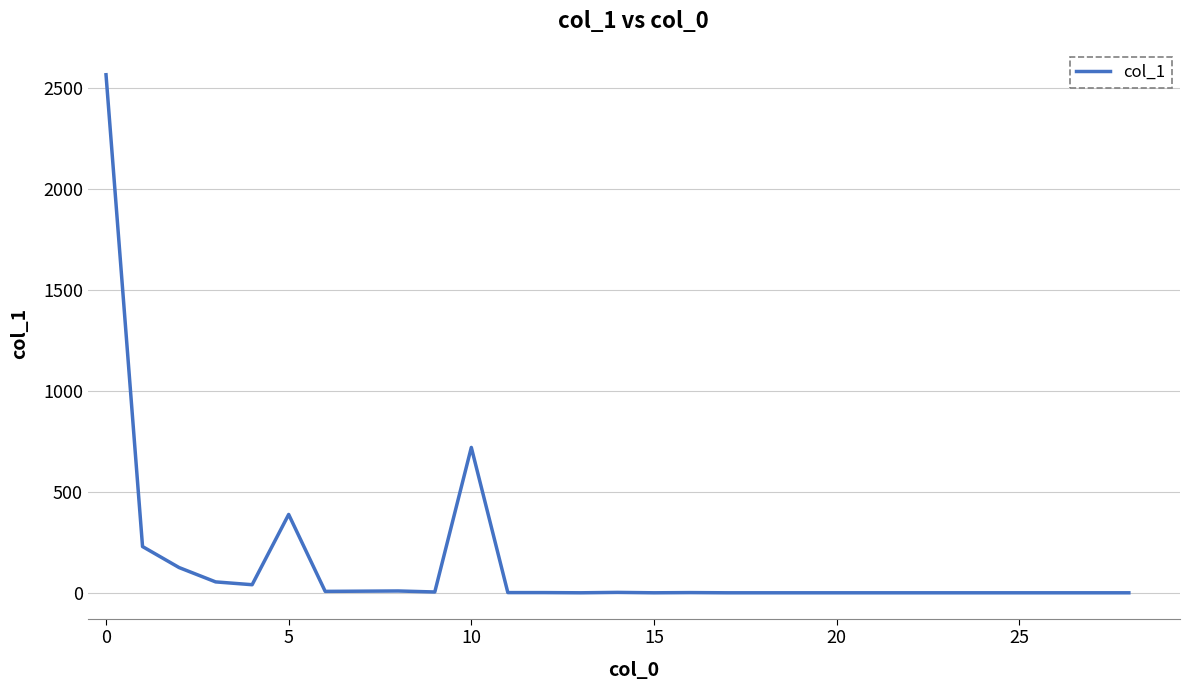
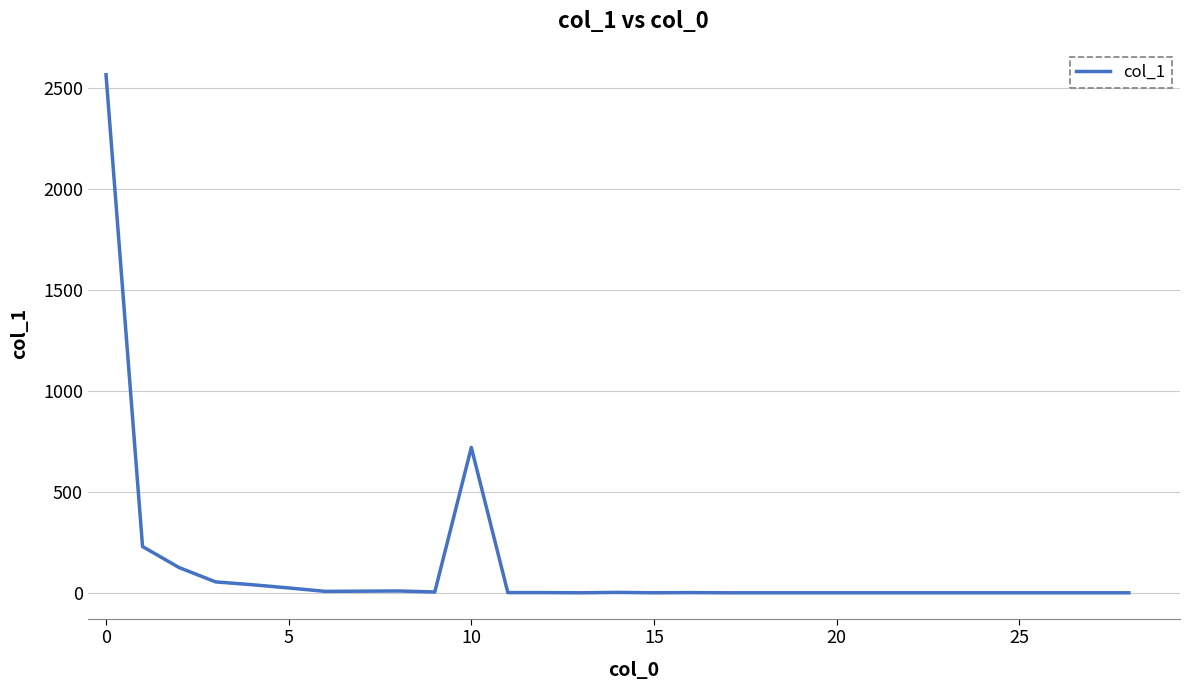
  {
    "0": 2570,
-   "5": 390,
+   "5": 30,
    "10": 720,
    "15": 0
  }
